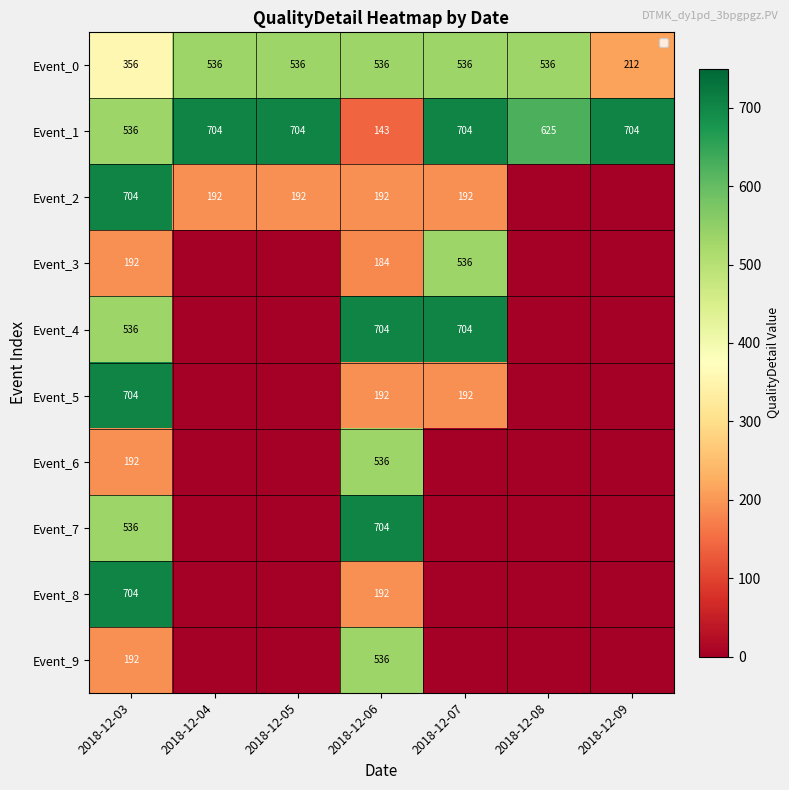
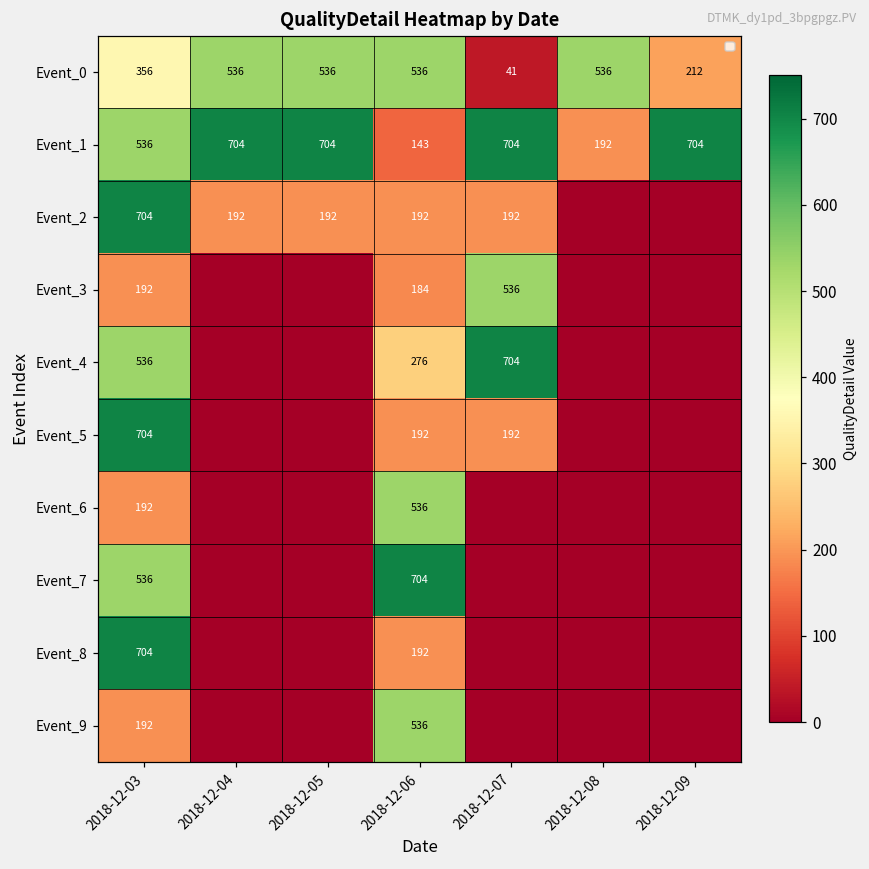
  {
    "Event_0": {
      "2018-12-03": 356,
      "2018-12-04": 536,
      "2018-12-05": 536,
      "2018-12-06": 536,
-     "2018-12-07": 536,
+     "2018-12-07": 41,
      "2018-12-08": 536,
      "2018-12-09": 212
    },
    "Event_1": {
      "2018-12-03": 536,
      "2018-12-04": 704,
      "2018-12-05": 704,
      "2018-12-06": 143,
      "2018-12-07": 704,
-     "2018-12-08": 625,
+     "2018-12-08": 192,
      "2018-12-09": 704
    },
    "Event_2": {
      "2018-12-03": 704,
      "2018-12-04": 192,
      "2018-12-05": 192,
      "2018-12-06": 192,
      "2018-12-07": 192
    },
    "Event_3": {
      "2018-12-03": 192,
      "2018-12-06": 184,
      "2018-12-07": 536
    },
    "Event_4": {
      "2018-12-03": 536,
-     "2018-12-06": 704,
+     "2018-12-06": 276,
      "2018-12-07": 704
    },
    "Event_5": {
      "2018-12-03": 704,
      "2018-12-06": 192,
      "2018-12-07": 192
    },
    "Event_6": {
      "2018-12-03": 192,
      "2018-12-06": 536
    },
    "Event_7": {
      "2018-12-03": 536,
      "2018-12-06": 704
    },
    "Event_8": {
      "2018-12-03": 704,
      "2018-12-06": 192
    },
    "Event_9": {
      "2018-12-03": 192,
      "2018-12-06": 536
    }
  }
